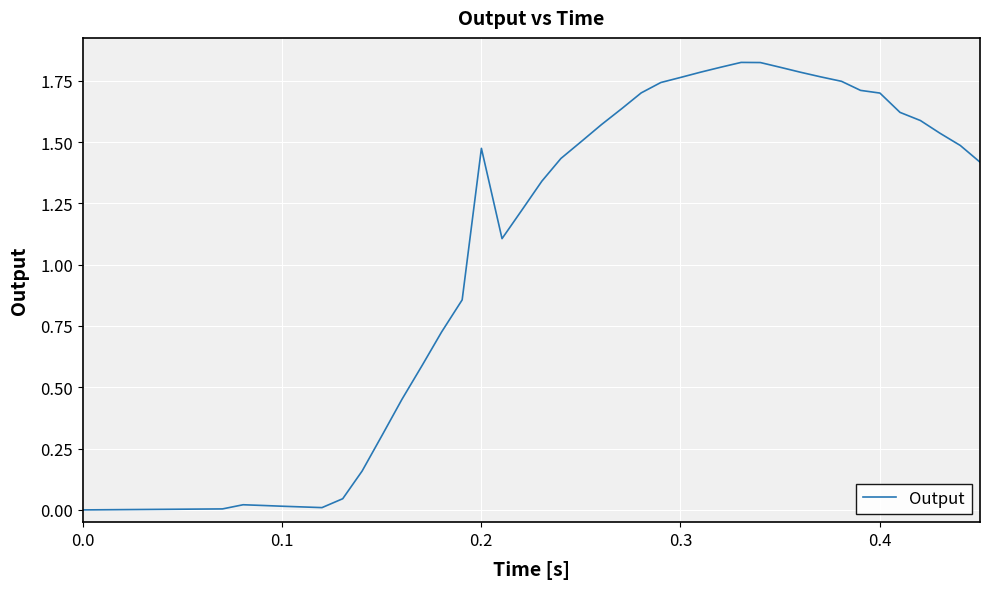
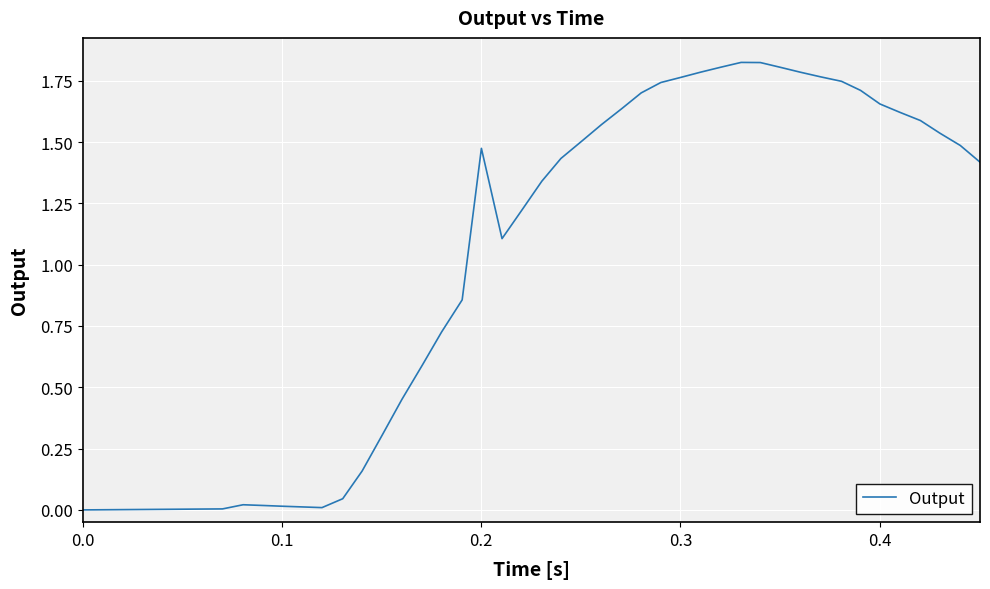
  {
    "0.0": 0.00,
    "0.2": 1.47,
-   "0.4": 1.70
+   "0.4": 1.66
  }
